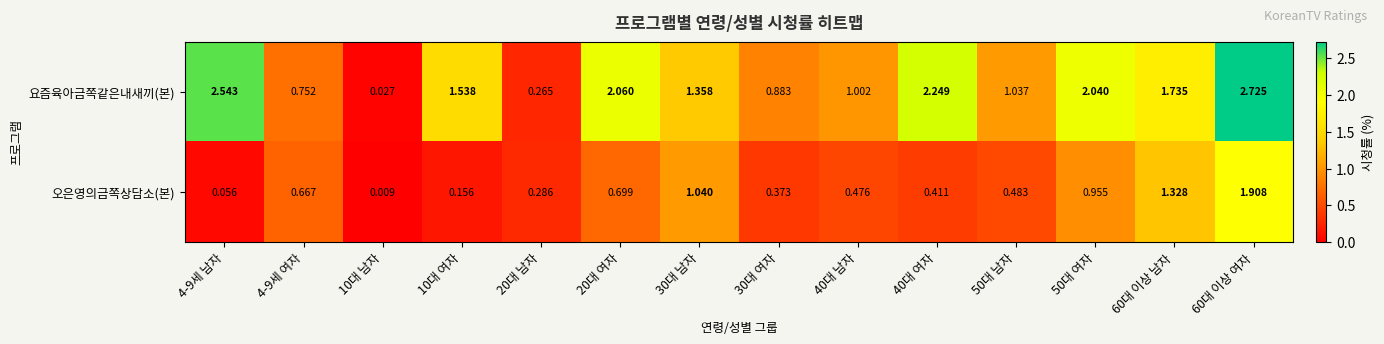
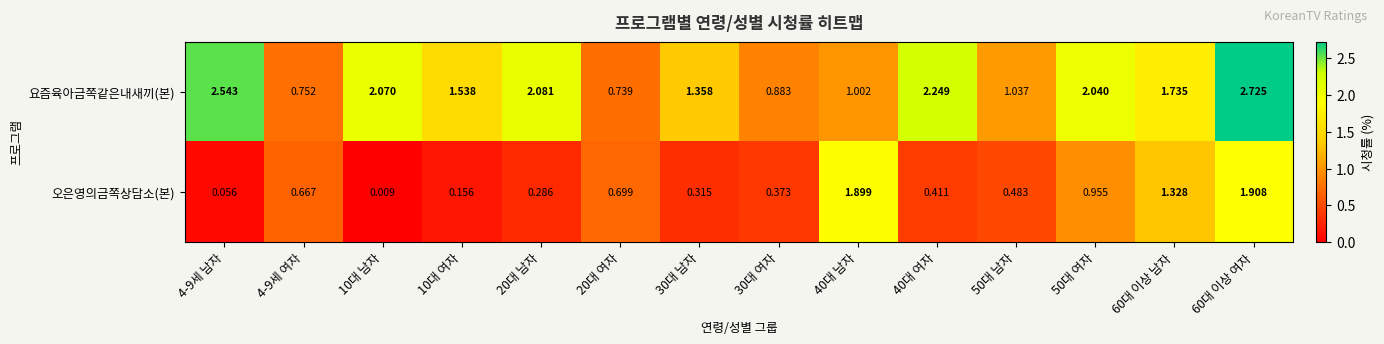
  {
    "요즘육아금쪽같은내새끼(본)": {
      "4-9세 남자": 2.543,
      "4-9세 여자": 0.752,
-     "10대 남자": 0.027,
+     "10대 남자": 2.070,
      "10대 여자": 1.538,
-     "20대 남자": 0.265,
-     "20대 여자": 2.060,
+     "20대 남자": 2.081,
+     "20대 여자": 0.739,
      "30대 남자": 1.358,
      "30대 여자": 0.883,
      "40대 남자": 1.002,
      "40대 여자": 2.249,
      "50대 남자": 1.037,
      "50대 여자": 2.040,
      "60대 이상 남자": 1.735,
      "60대 이상 여자": 2.725
    },
    "오은영의금쪽상담소(본)": {
      "4-9세 남자": 0.056,
      "4-9세 여자": 0.667,
      "10대 남자": 0.009,
      "10대 여자": 0.156,
      "20대 남자": 0.286,
      "20대 여자": 0.699,
-     "30대 남자": 1.040,
+     "30대 남자": 0.315,
      "30대 여자": 0.373,
-     "40대 남자": 0.476,
+     "40대 남자": 1.899,
      "40대 여자": 0.411,
      "50대 남자": 0.483,
      "50대 여자": 0.955,
      "60대 이상 남자": 1.328,
      "60대 이상 여자": 1.908
    }
  }
